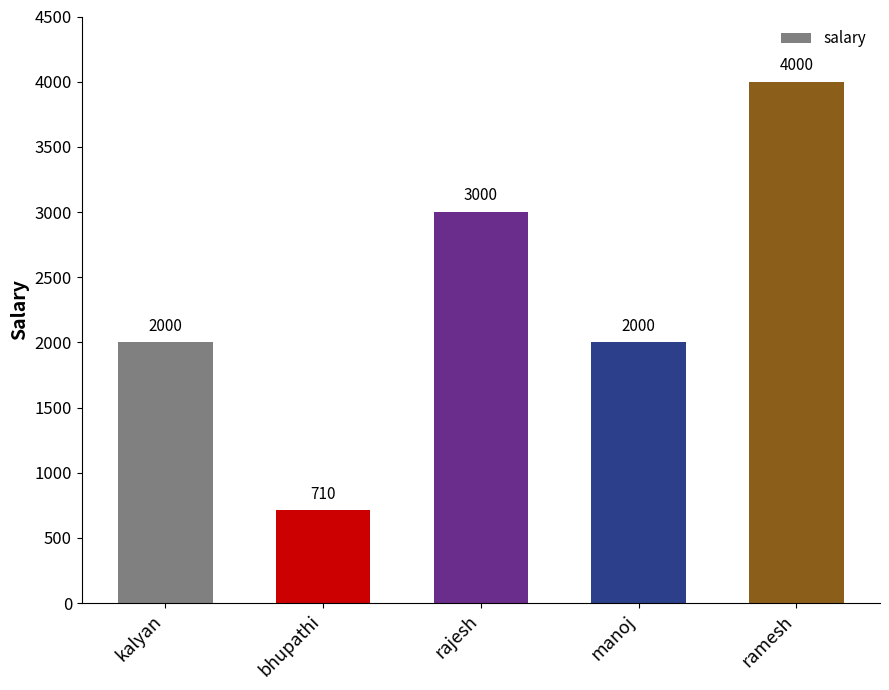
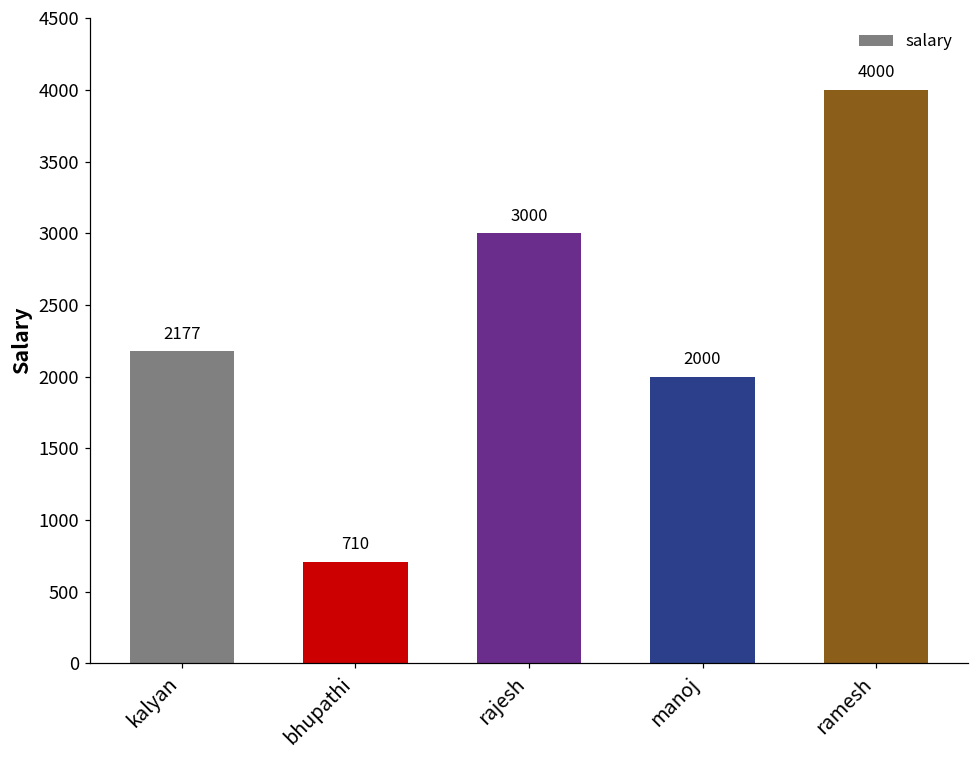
  {
-   "kalyan": 2000,
+   "kalyan": 2177,
    "bhupathi": 710,
    "rajesh": 3000,
    "manoj": 2000,
    "ramesh": 4000
  }
